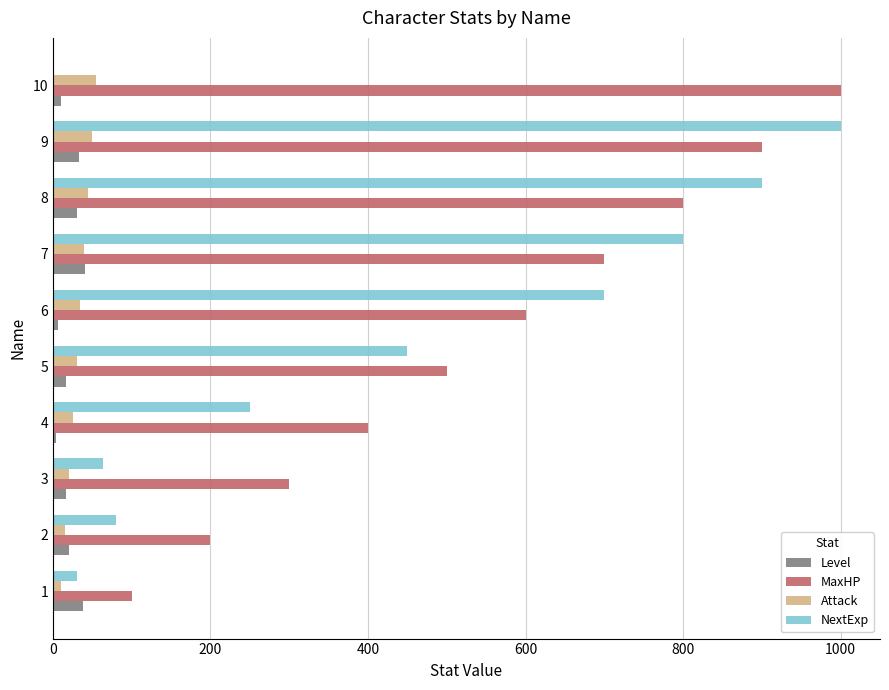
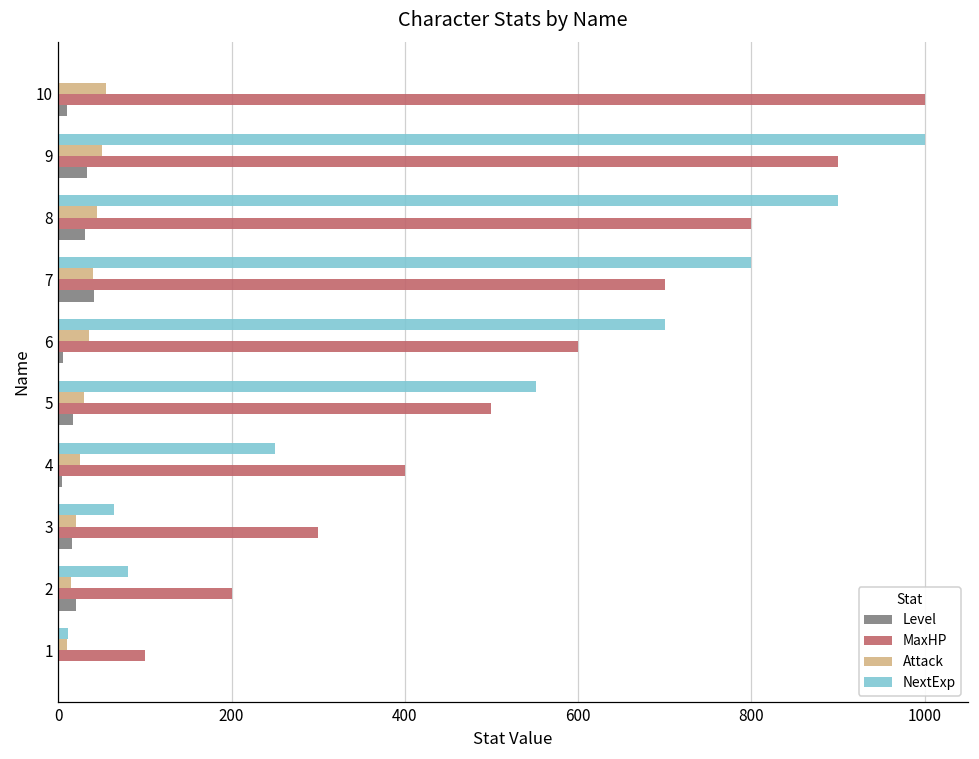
  {
    "Level": {
      "10": 10,
      "9": 30,
      "8": 30,
      "7": 40,
      "6": 10,
      "5": 20,
      "4": 0,
      "3": 20,
      "2": 20,
-     "1": 40
+     "1": 0
    },
    "MaxHP": {
      "10": 1000,
      "9": 900,
      "8": 800,
      "7": 700,
      "6": 600,
      "5": 500,
      "4": 400,
      "3": 300,
      "2": 200,
      "1": 100
    },
    "Attack": {
      "10": 60,
      "9": 50,
      "8": 50,
      "7": 40,
      "6": 40,
      "5": 30,
      "4": 30,
      "3": 20,
      "2": 20,
      "1": 10
    },
    "NextExp": {
      "10": 0,
      "9": 1000,
      "8": 900,
      "7": 800,
      "6": 700,
-     "5": 450,
+     "5": 550,
      "4": 250,
      "3": 60,
      "2": 80,
-     "1": 30
+     "1": 10
    }
  }
